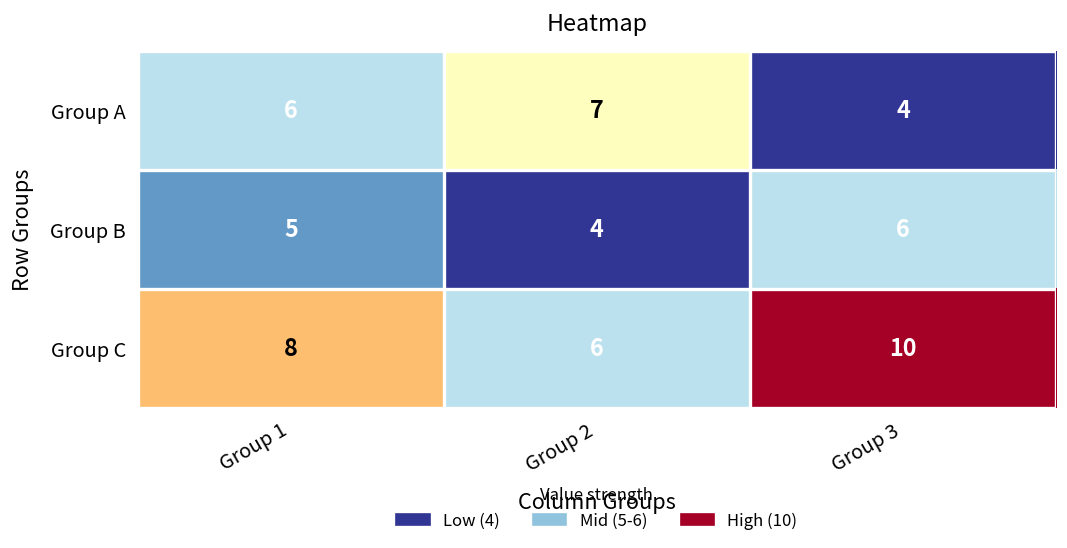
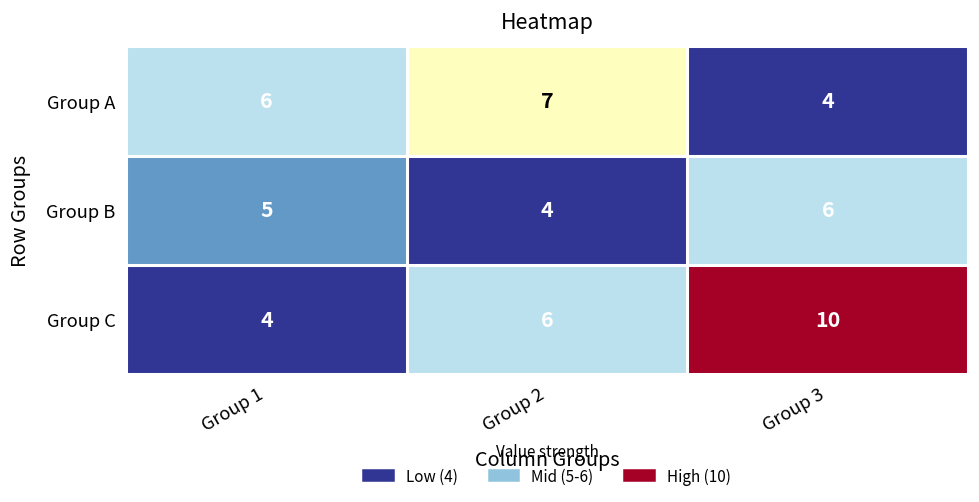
  {
    "Group A": {
      "Group 1": 6,
      "Group 2": 7,
      "Group 3": 4
    },
    "Group B": {
      "Group 1": 5,
      "Group 2": 4,
      "Group 3": 6
    },
    "Group C": {
-     "Group 1": 8,
+     "Group 1": 4,
      "Group 2": 6,
      "Group 3": 10
    }
  }
